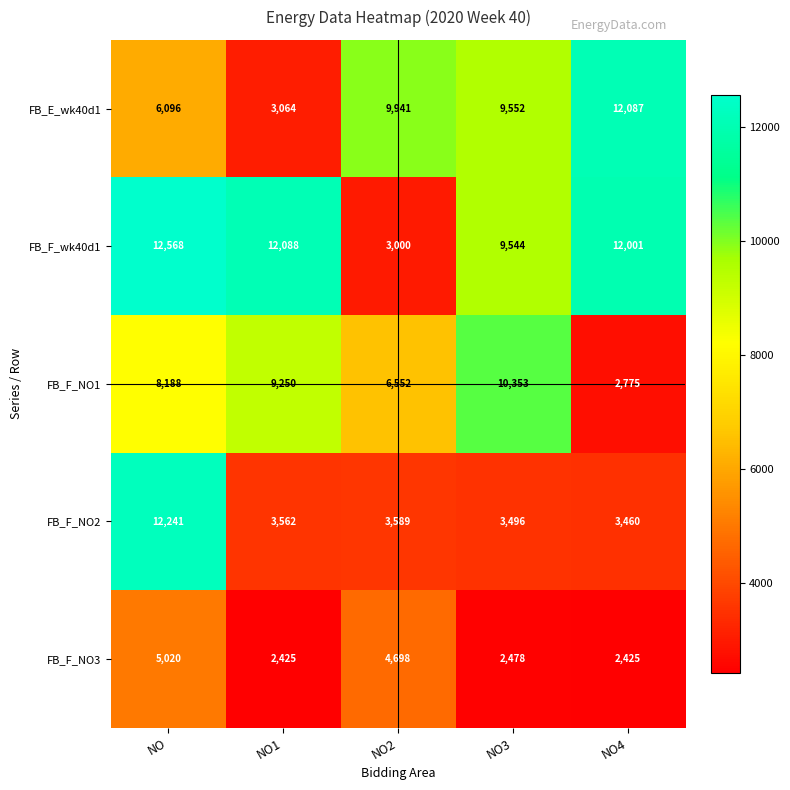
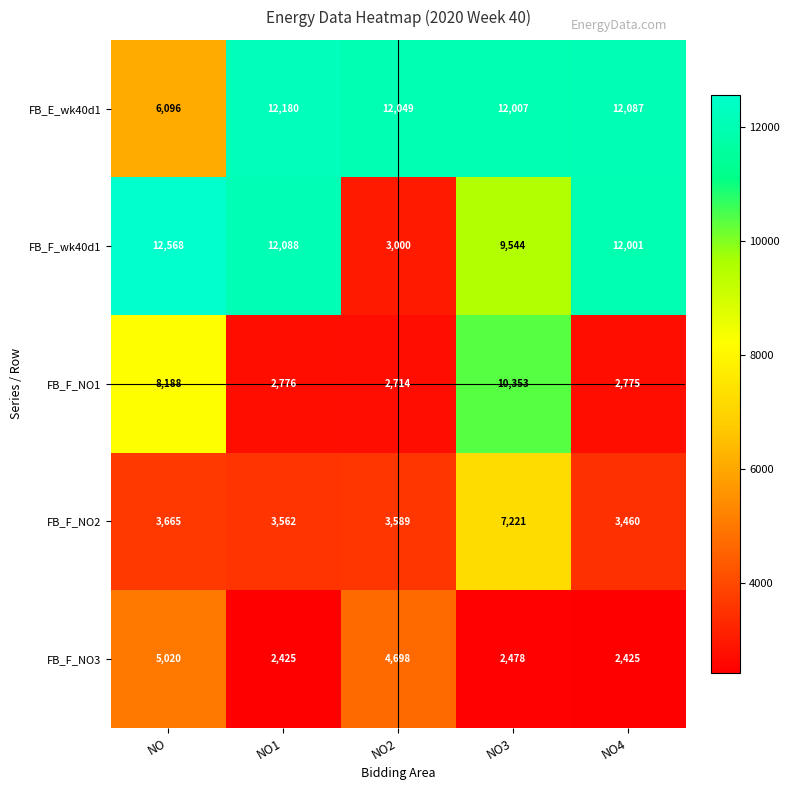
  {
    "FB_E_wk40d1": {
      "NO": "6,096",
-     "NO1": "3,064",
-     "NO2": "9,941",
-     "NO3": "9,552",
+     "NO1": "12,180",
+     "NO2": "12,049",
+     "NO3": "12,007",
      "NO4": "12,087"
    },
    "FB_F_wk40d1": {
      "NO": "12,568",
      "NO1": "12,088",
      "NO2": "3,000",
      "NO3": "9,544",
      "NO4": "12,001"
    },
    "FB_F_NO1": {
      "NO": "8,188",
-     "NO1": "9,250",
-     "NO2": "6,552",
+     "NO1": "2,776",
+     "NO2": "2,714",
      "NO3": "10,353",
      "NO4": "2,775"
    },
    "FB_F_NO2": {
-     "NO": "12,241",
+     "NO": "3,665",
      "NO1": "3,562",
      "NO2": "3,589",
-     "NO3": "3,496",
+     "NO3": "7,221",
      "NO4": "3,460"
    },
    "FB_F_NO3": {
      "NO": "5,020",
      "NO1": "2,425",
      "NO2": "4,698",
      "NO3": "2,478",
      "NO4": "2,425"
    }
  }
